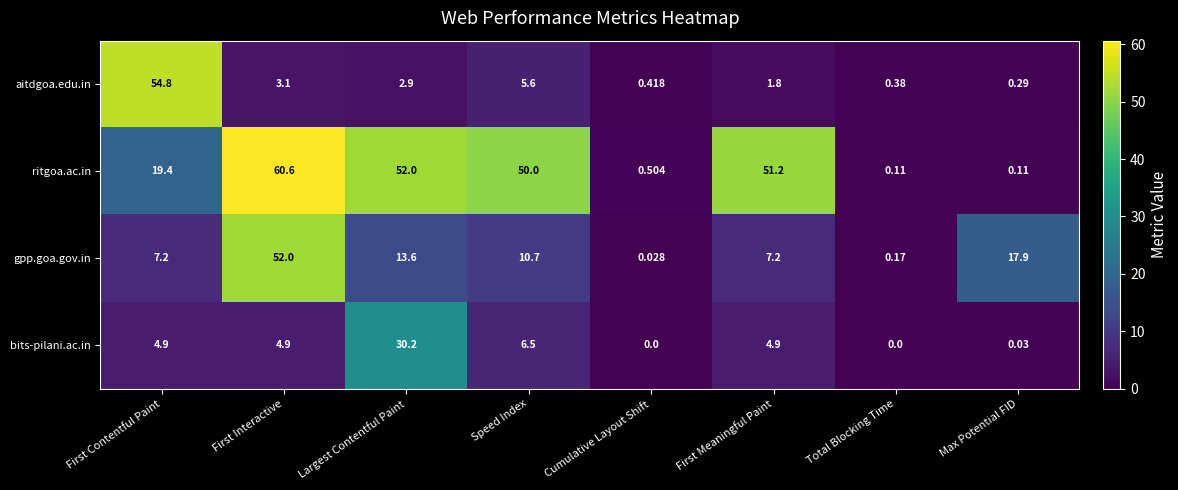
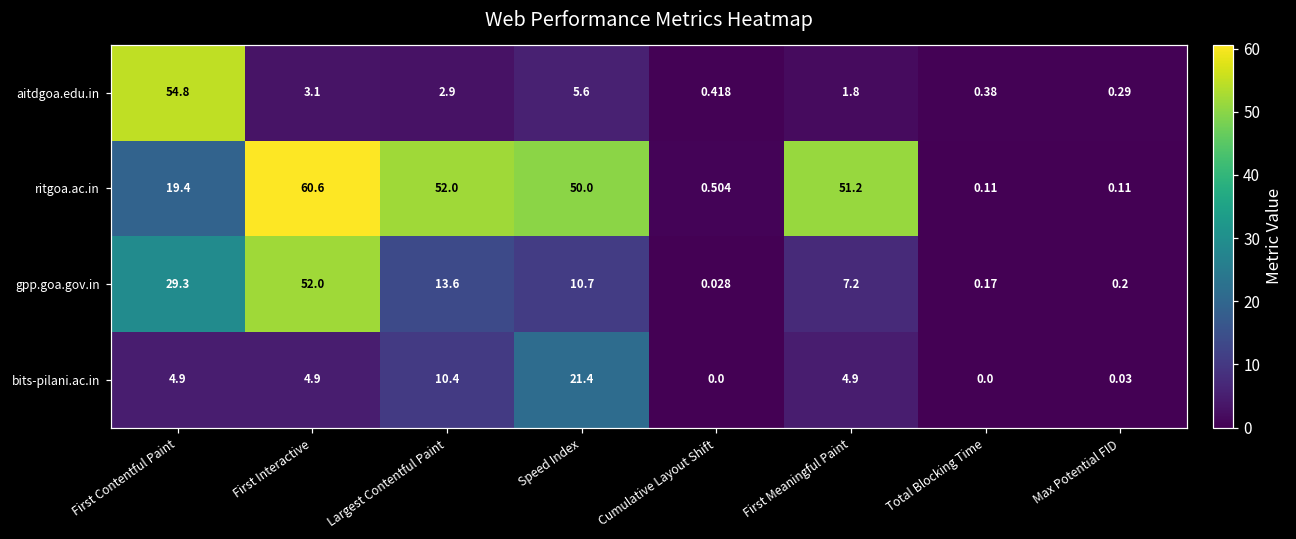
  {
    "aitdgoa.edu.in": {
      "First Contentful Paint": 54.8,
      "First Interactive": 3.1,
      "Largest Contentful Paint": 2.9,
      "Speed Index": 5.6,
      "Cumulative Layout Shift": 0.418,
      "First Meaningful Paint": 1.8,
      "Total Blocking Time": 0.38,
      "Max Potential FID": 0.29
    },
    "ritgoa.ac.in": {
      "First Contentful Paint": 19.4,
      "First Interactive": 60.6,
      "Largest Contentful Paint": 52.0,
      "Speed Index": 50.0,
      "Cumulative Layout Shift": 0.504,
      "First Meaningful Paint": 51.2,
      "Total Blocking Time": 0.11,
      "Max Potential FID": 0.11
    },
    "gpp.goa.gov.in": {
-     "First Contentful Paint": 7.2,
+     "First Contentful Paint": 29.3,
      "First Interactive": 52.0,
      "Largest Contentful Paint": 13.6,
      "Speed Index": 10.7,
      "Cumulative Layout Shift": 0.028,
      "First Meaningful Paint": 7.2,
      "Total Blocking Time": 0.17,
-     "Max Potential FID": 17.9
+     "Max Potential FID": 0.2
    },
    "bits-pilani.ac.in": {
      "First Contentful Paint": 4.9,
      "First Interactive": 4.9,
-     "Largest Contentful Paint": 30.2,
-     "Speed Index": 6.5,
+     "Largest Contentful Paint": 10.4,
+     "Speed Index": 21.4,
      "Cumulative Layout Shift": 0.0,
      "First Meaningful Paint": 4.9,
      "Total Blocking Time": 0.0,
      "Max Potential FID": 0.03
    }
  }
